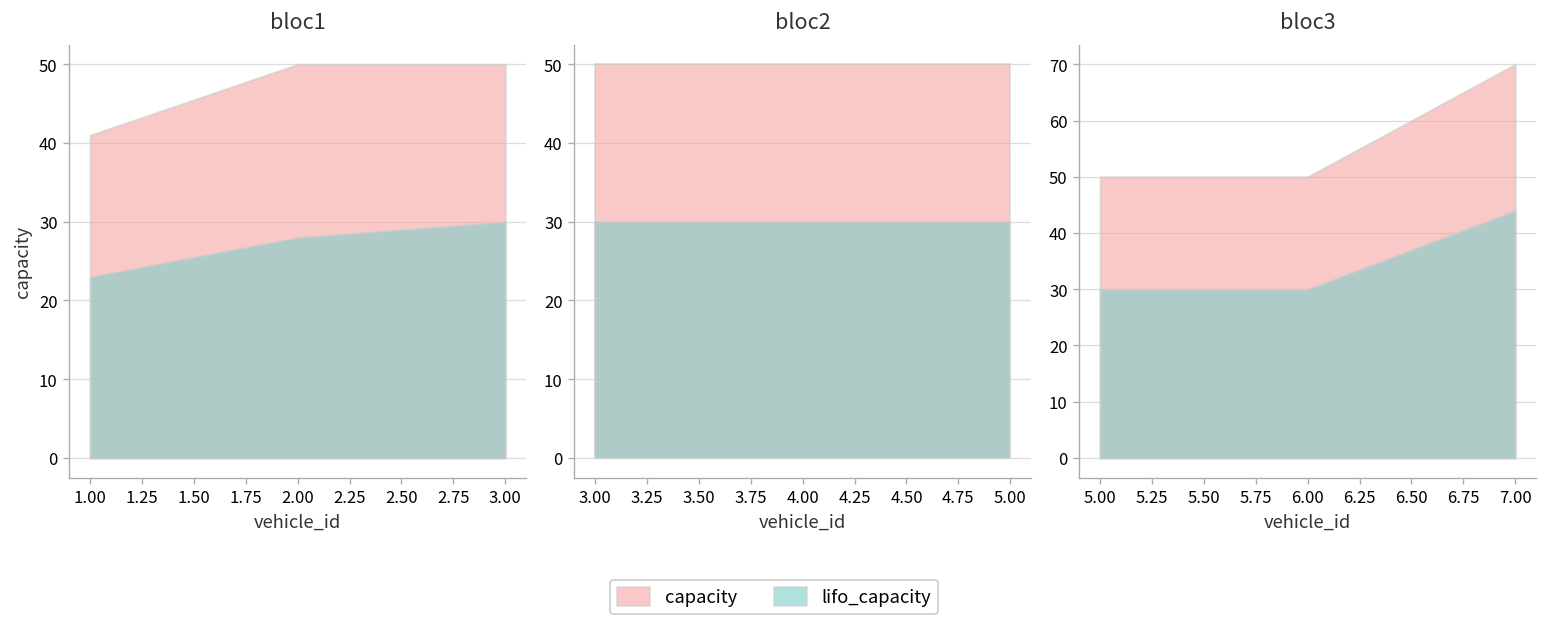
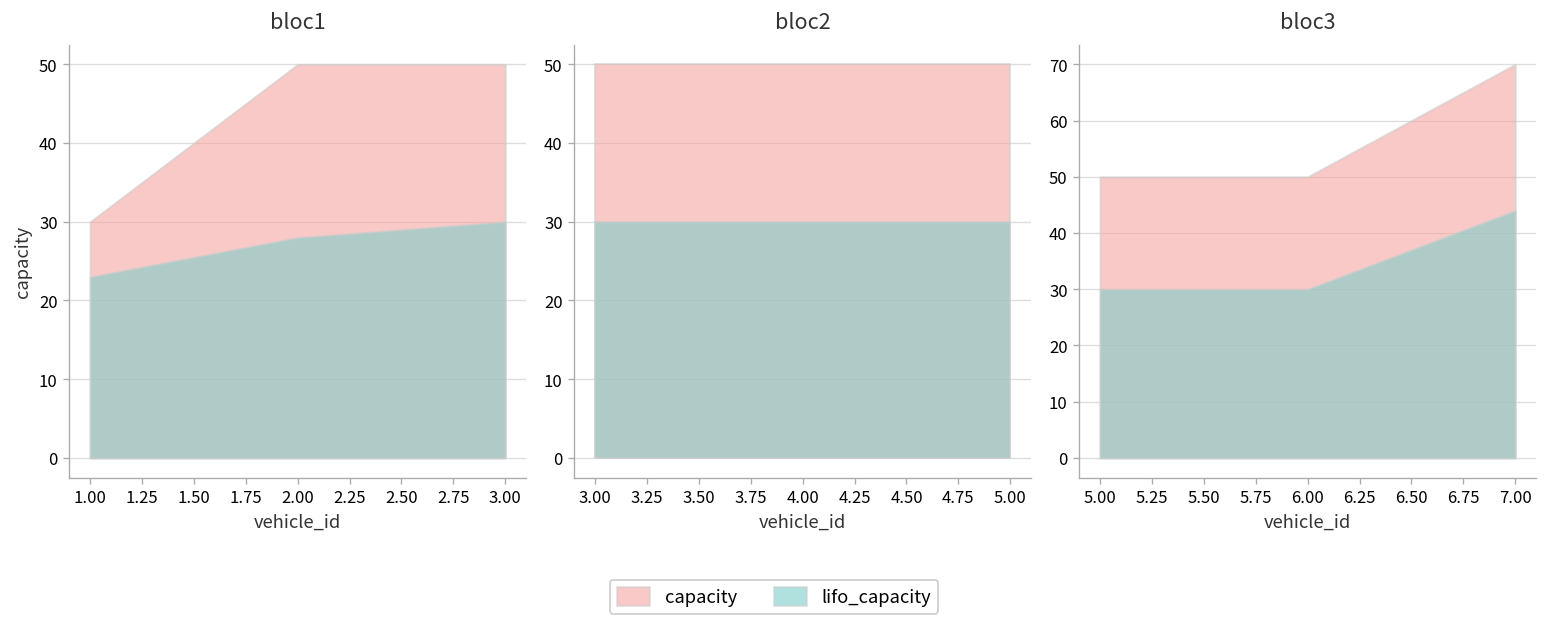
  {
    "bloc1": {
      "capacity": {
-       "1.00": 41,
+       "1.00": 30,
        "2.00": 50,
        "3.00": 50
      },
      "lifo_capacity": {
        "1.00": 23,
        "2.00": 28,
        "3.00": 30
      }
    },
    "bloc2": {
      "capacity": {
        "3.00": 50,
        "4.00": 50,
        "5.00": 50
      },
      "lifo_capacity": {
        "3.00": 30,
        "4.00": 30,
        "5.00": 30
      }
    },
    "bloc3": {
      "capacity": {
        "5.00": 50,
        "6.00": 50,
        "7.00": 70
      },
      "lifo_capacity": {
        "5.00": 30,
        "6.00": 30,
        "7.00": 44
      }
    }
  }
